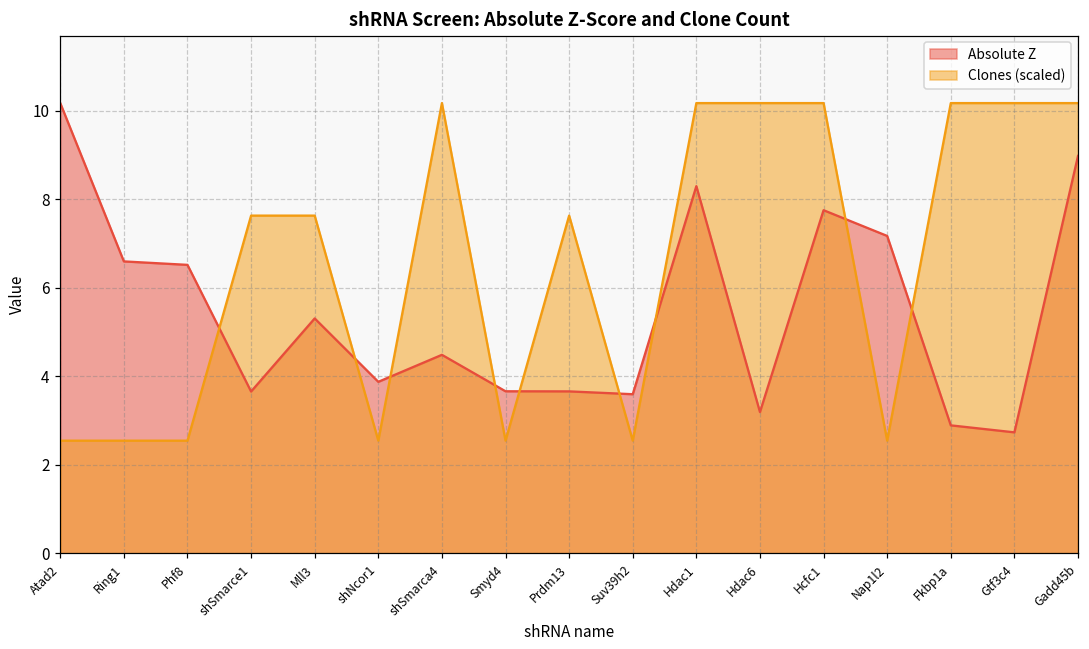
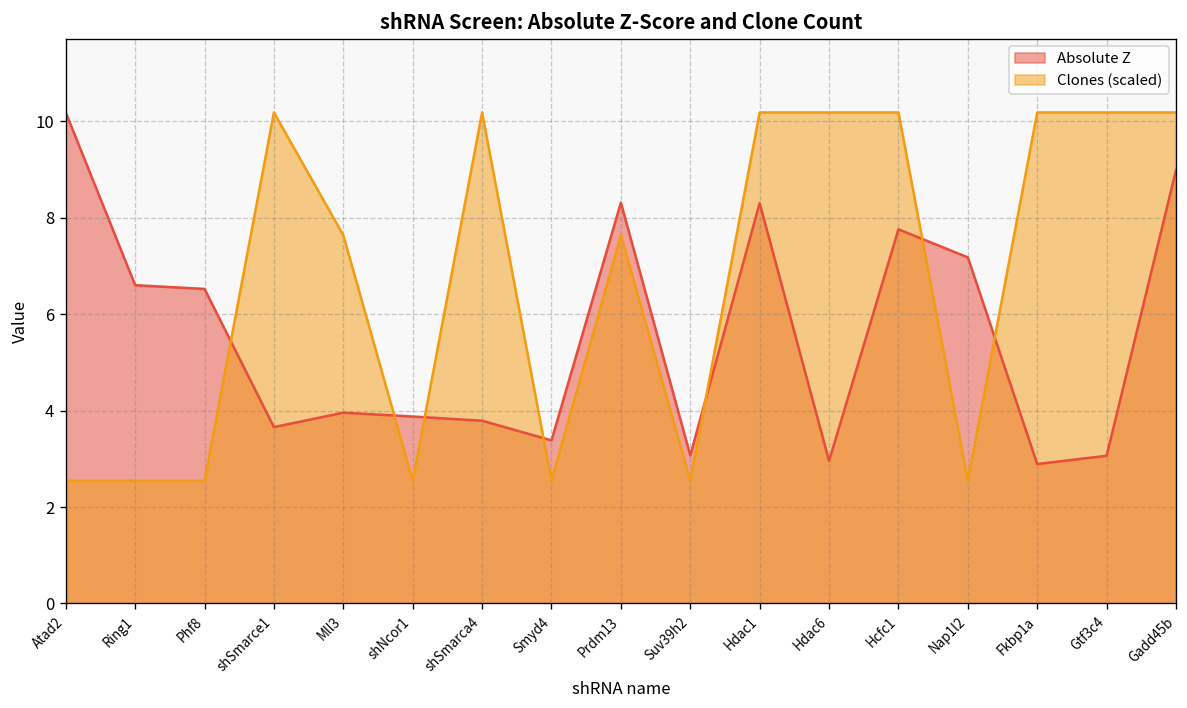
  {
    "Absolute Z": {
      "Atad2": 10.2,
      "Ring1": 6.6,
      "Phf8": 6.5,
      "shSmarce1": 3.7,
-     "Mll3": 5.3,
+     "Mll3": 4.0,
      "shNcor1": 3.9,
-     "shSmarca4": 4.5,
-     "Smyd4": 3.7,
-     "Prdm13": 3.7,
-     "Suv39h2": 3.6,
+     "shSmarca4": 3.8,
+     "Smyd4": 3.4,
+     "Prdm13": 8.3,
+     "Suv39h2": 3.1,
      "Hdac1": 8.3,
-     "Hdac6": 3.2,
+     "Hdac6": 3.0,
      "Hcfc1": 7.8,
      "Nap1l2": 7.2,
      "Fkbp1a": 2.9,
-     "Gtf3c4": 2.7,
+     "Gtf3c4": 3.1,
      "Gadd45b": 9.0
    },
    "Clones (scaled)": {
      "Atad2": 2.5,
      "Ring1": 2.5,
      "Phf8": 2.5,
-     "shSmarce1": 7.6,
+     "shSmarce1": 10.2,
      "Mll3": 7.6,
      "shNcor1": 2.5,
      "shSmarca4": 10.2,
      "Smyd4": 2.5,
      "Prdm13": 7.6,
      "Suv39h2": 2.5,
      "Hdac1": 10.2,
      "Hdac6": 10.2,
      "Hcfc1": 10.2,
      "Nap1l2": 2.5,
      "Fkbp1a": 10.2,
      "Gtf3c4": 10.2,
      "Gadd45b": 10.2
    }
  }
